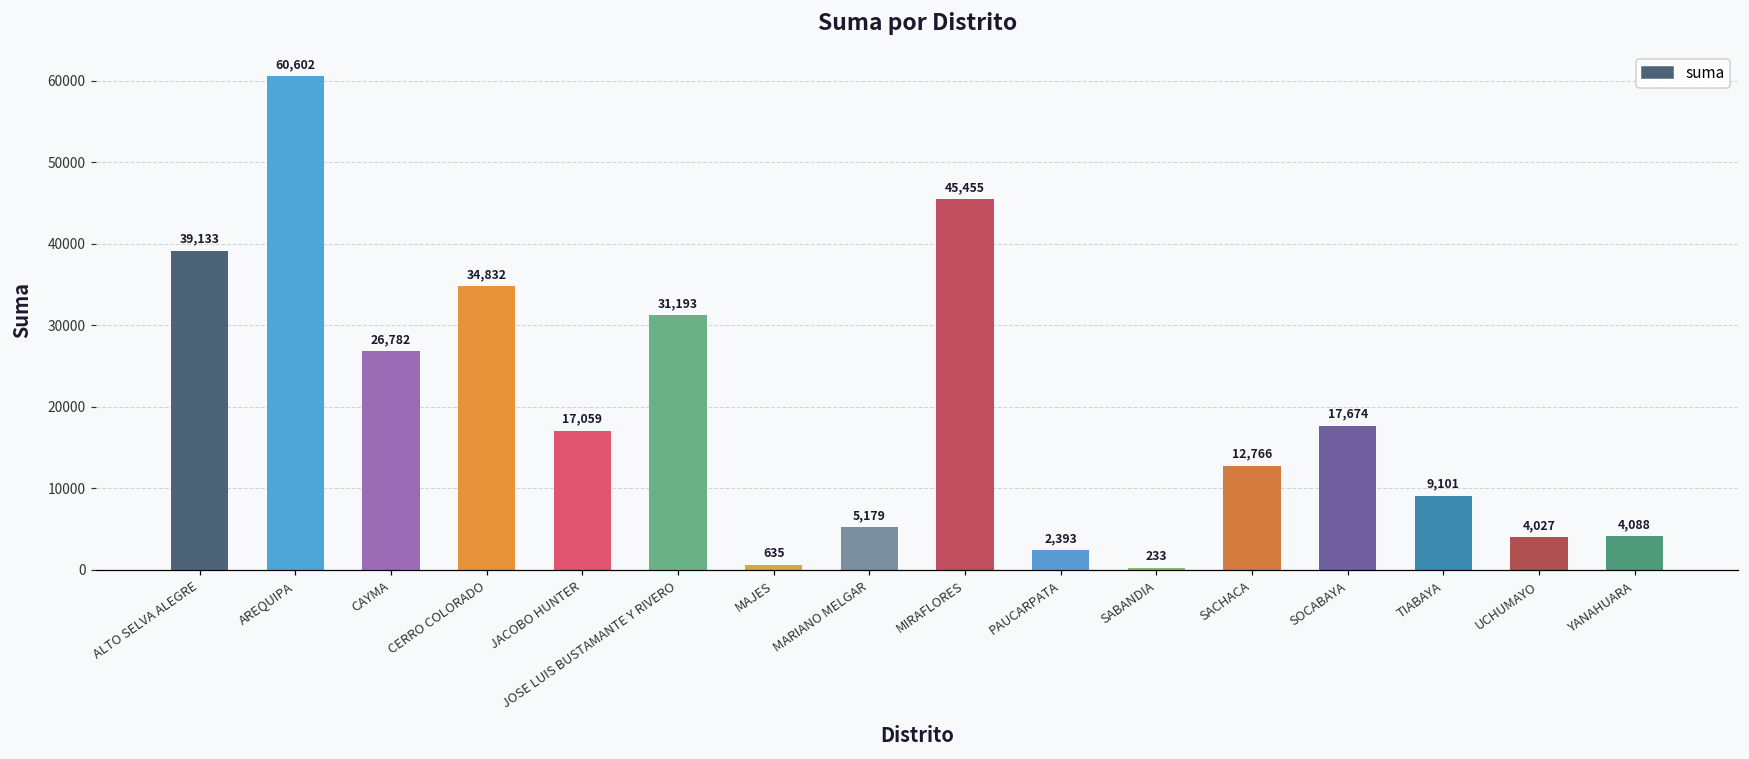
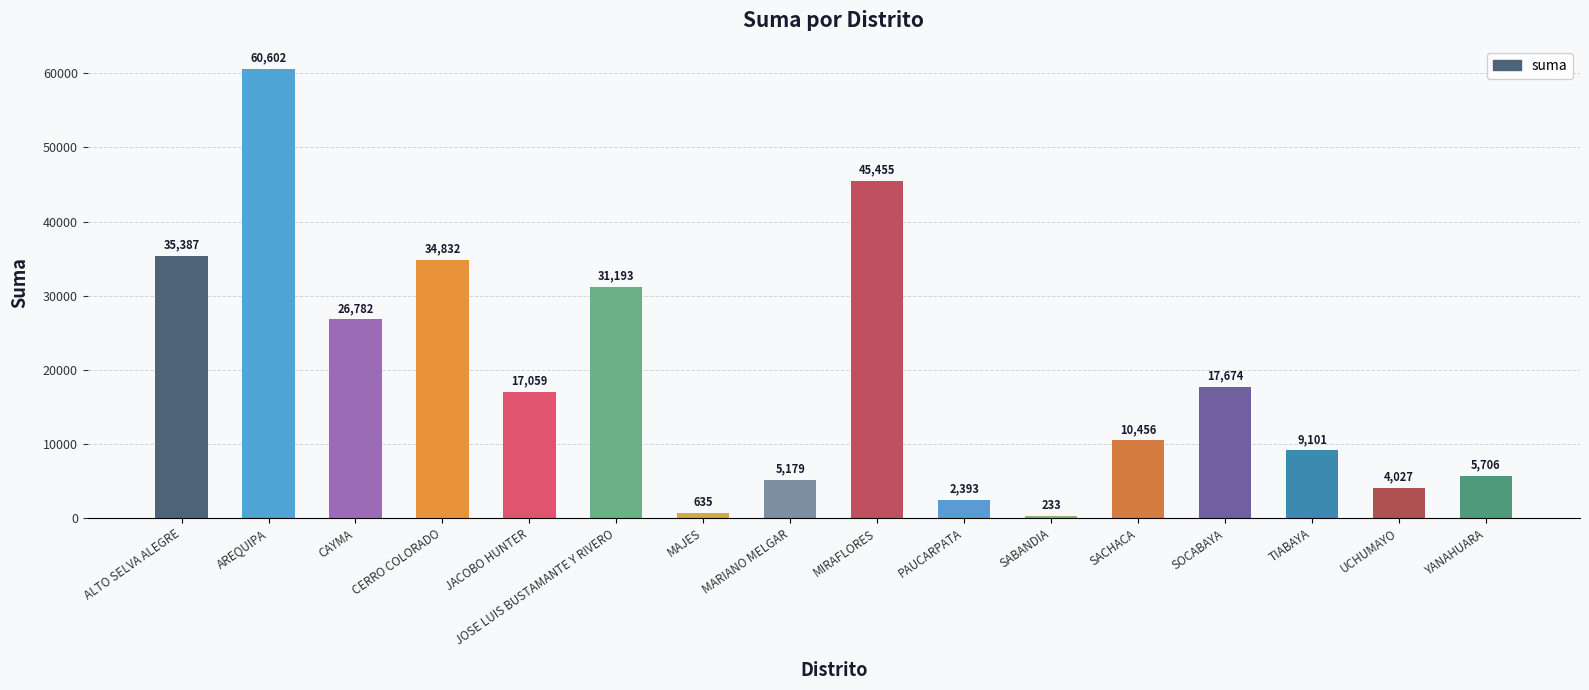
  {
-   "ALTO SELVA ALEGRE": "39,133",
+   "ALTO SELVA ALEGRE": "35,387",
    "AREQUIPA": "60,602",
    "CAYMA": "26,782",
    "CERRO COLORADO": "34,832",
    "JACOBO HUNTER": "17,059",
    "JOSE LUIS BUSTAMANTE Y RIVERO": "31,193",
    "MAJES": "635",
    "MARIANO MELGAR": "5,179",
    "MIRAFLORES": "45,455",
    "PAUCARPATA": "2,393",
    "SABANDIA": "233",
-   "SACHACA": "12,766",
+   "SACHACA": "10,456",
    "SOCABAYA": "17,674",
    "TIABAYA": "9,101",
    "UCHUMAYO": "4,027",
-   "YANAHUARA": "4,088"
+   "YANAHUARA": "5,706"
  }
